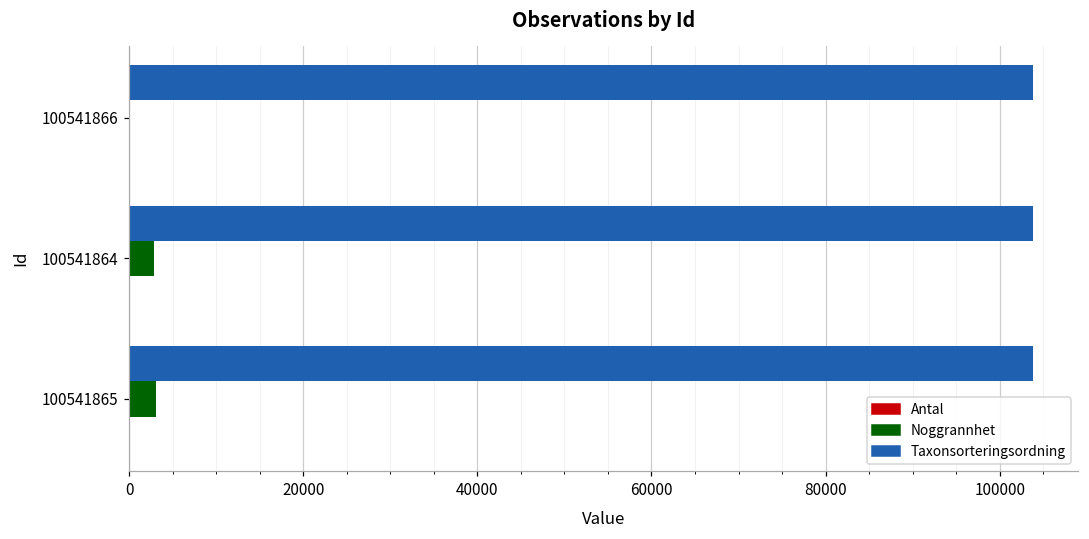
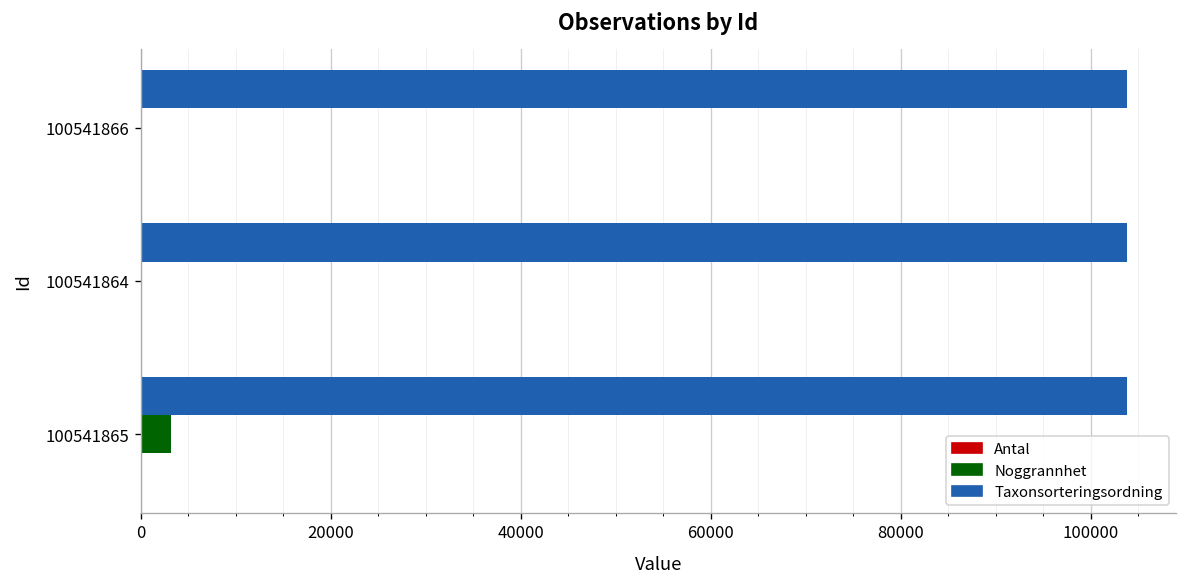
  {
    "Noggrannhet": {
-     "100541864": 3000,
+     "100541864": 0,
      "100541865": 3000
    },
    "Taxonsorteringsordning": {
      "100541866": 104000,
      "100541864": 104000,
      "100541865": 104000
    }
  }
